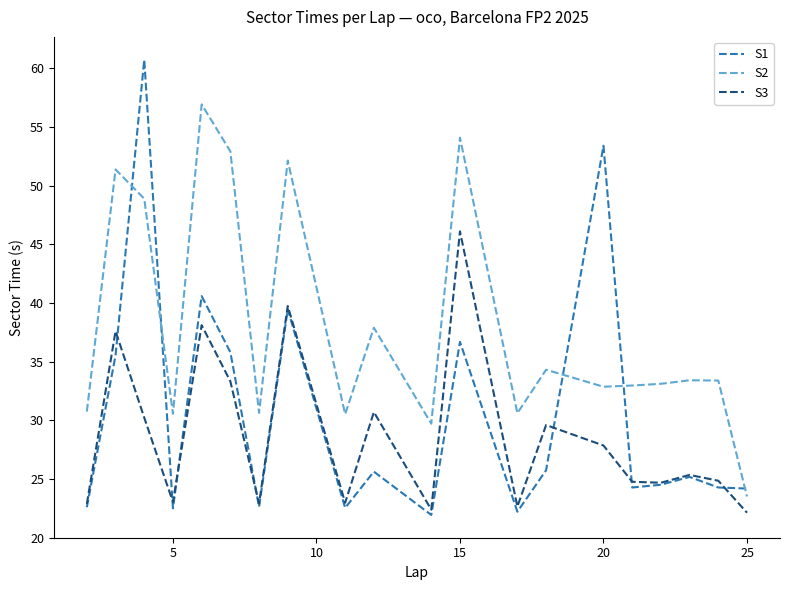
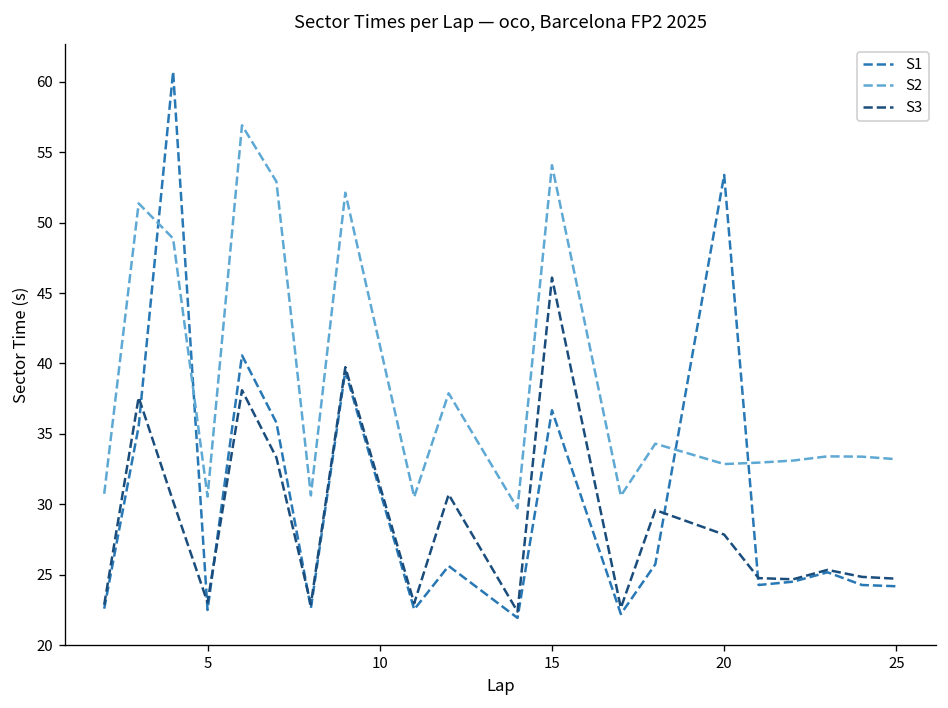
  {
    "S1": {
      "5": 22.5,
      "15": 36.7,
      "20": 53.4,
      "25": 24.2
    },
    "S2": {
      "5": 30.5,
      "15": 54.1,
      "20": 32.9,
-     "25": 23.5
+     "25": 33.2
    },
    "S3": {
      "5": 23.0,
      "15": 46.1,
      "20": 27.8,
-     "25": 22.1
+     "25": 24.7
    }
  }
